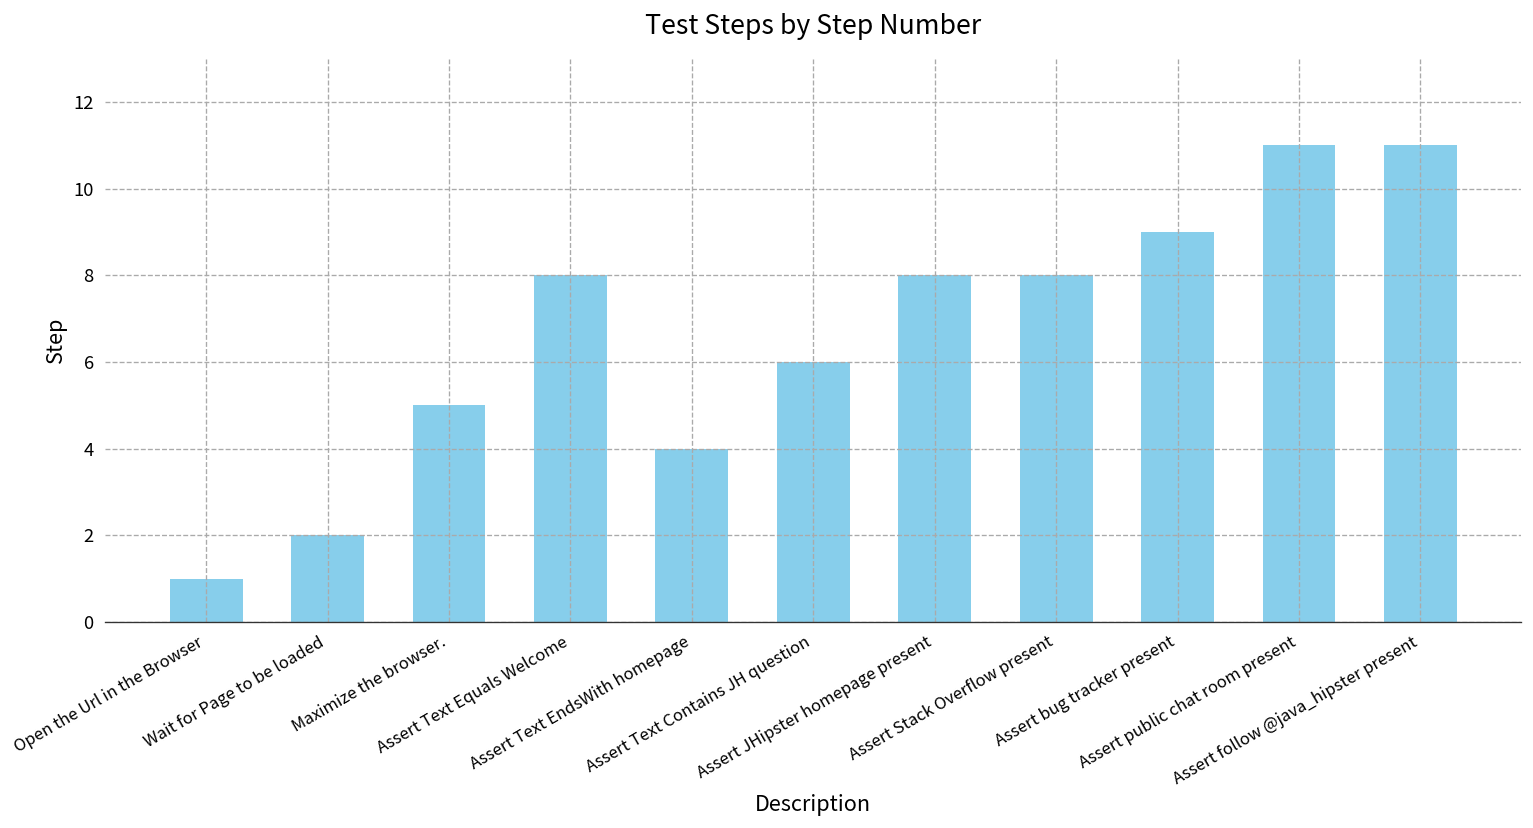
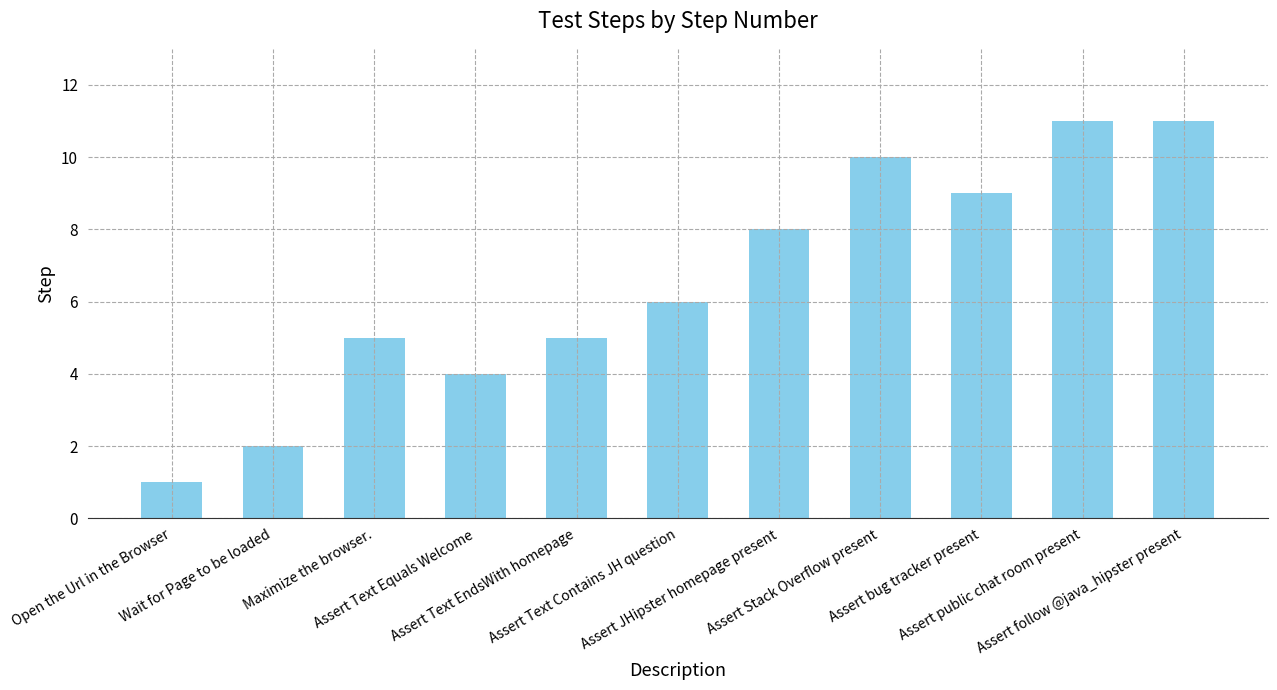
  {
    "Open the Url in the Browser": 1,
    "Wait for Page to be loaded": 2,
    "Maximize the browser.": 5,
-   "Assert Text Equals Welcome": 8,
-   "Assert Text EndsWith homepage": 4,
+   "Assert Text Equals Welcome": 4,
+   "Assert Text EndsWith homepage": 5,
    "Assert Text Contains JH question": 6,
    "Assert JHipster homepage present": 8,
-   "Assert Stack Overflow present": 8,
+   "Assert Stack Overflow present": 10,
    "Assert bug tracker present": 9,
    "Assert public chat room present": 11,
    "Assert follow @java_hipster present": 11
  }
